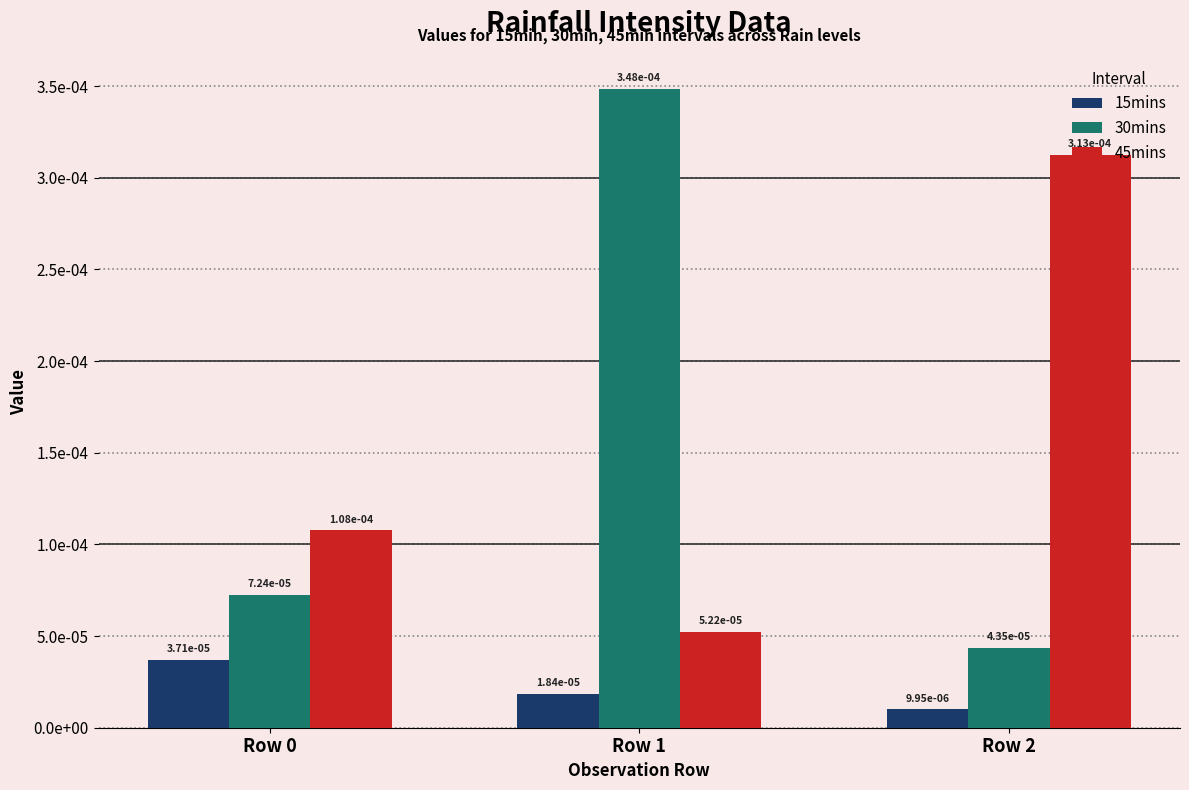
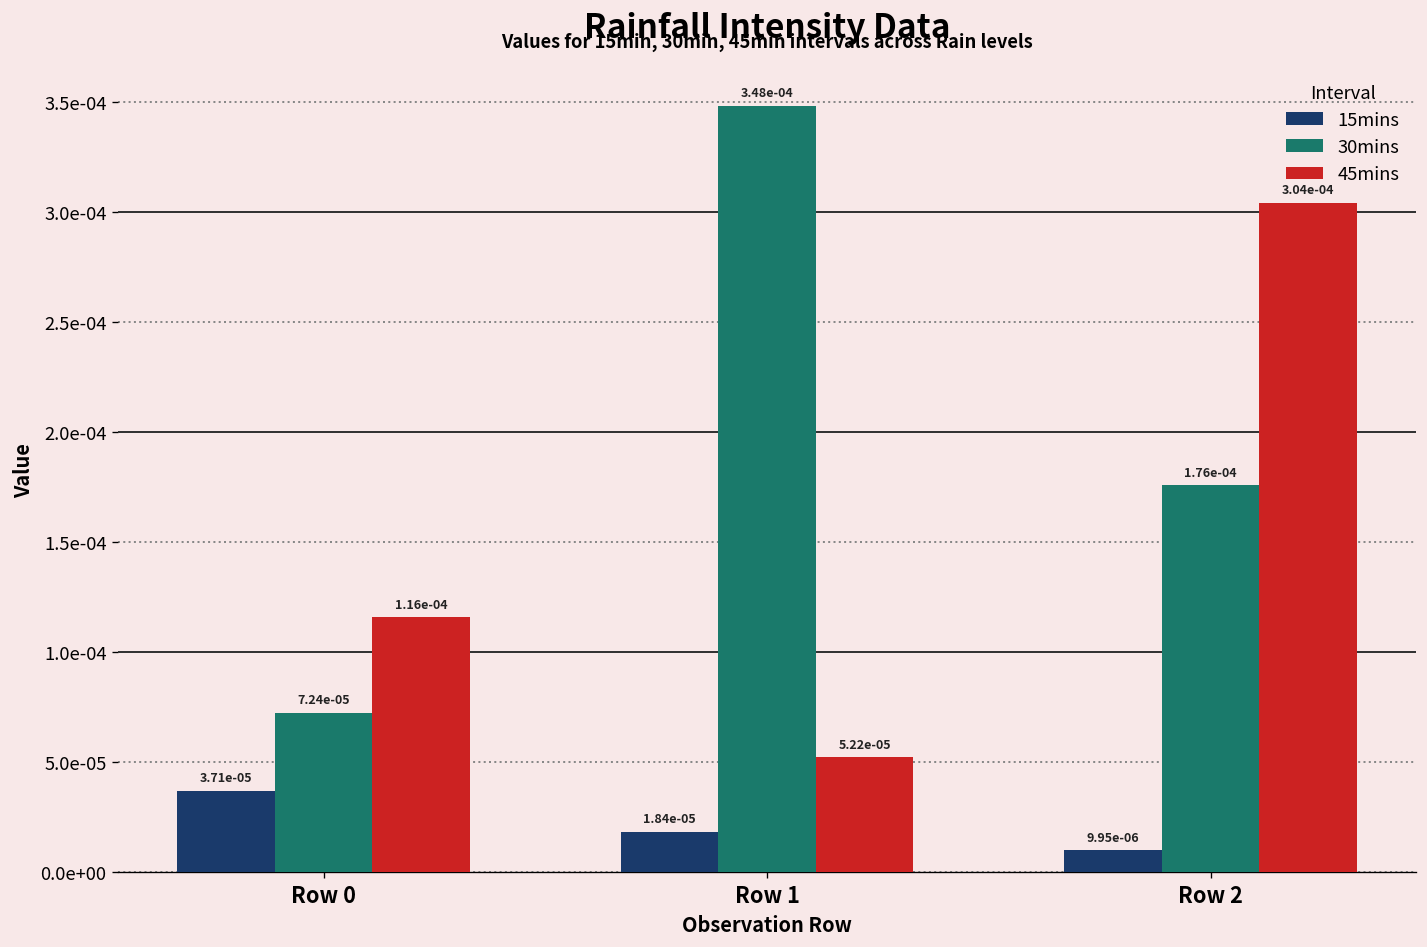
  {
    "15mins": {
      "Row 0": "3.71e-05",
      "Row 1": "1.84e-05",
      "Row 2": "9.95e-06"
    },
    "30mins": {
      "Row 0": "7.24e-05",
      "Row 1": "3.48e-04",
-     "Row 2": "4.35e-05"
+     "Row 2": "1.76e-04"
    },
    "45mins": {
-     "Row 0": "1.08e-04",
+     "Row 0": "1.16e-04",
      "Row 1": "5.22e-05",
-     "Row 2": "3.13e-04"
+     "Row 2": "3.04e-04"
    }
  }
